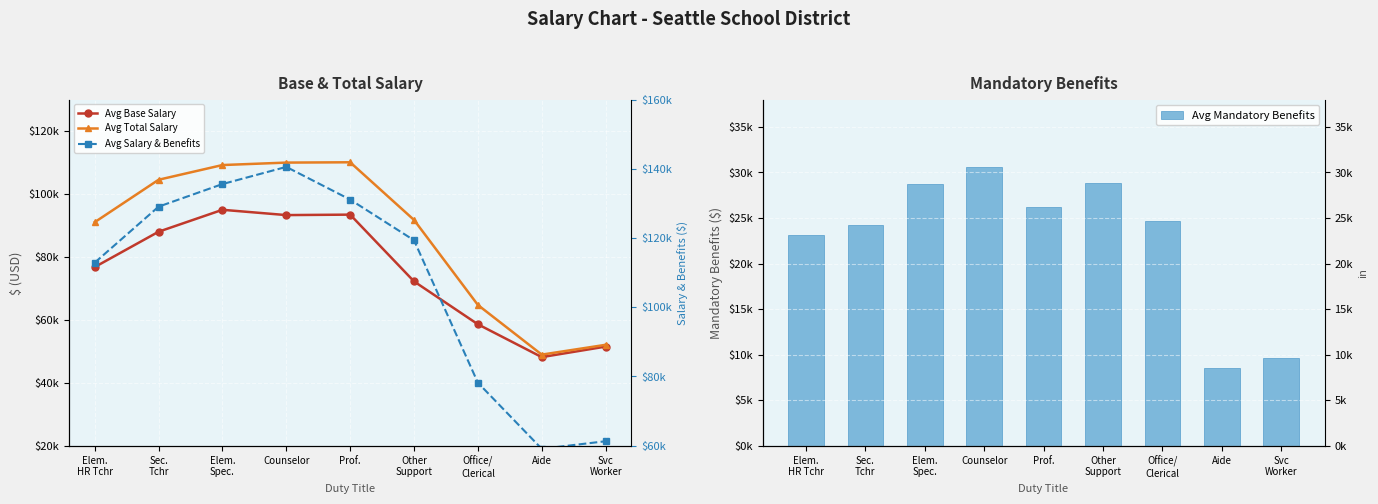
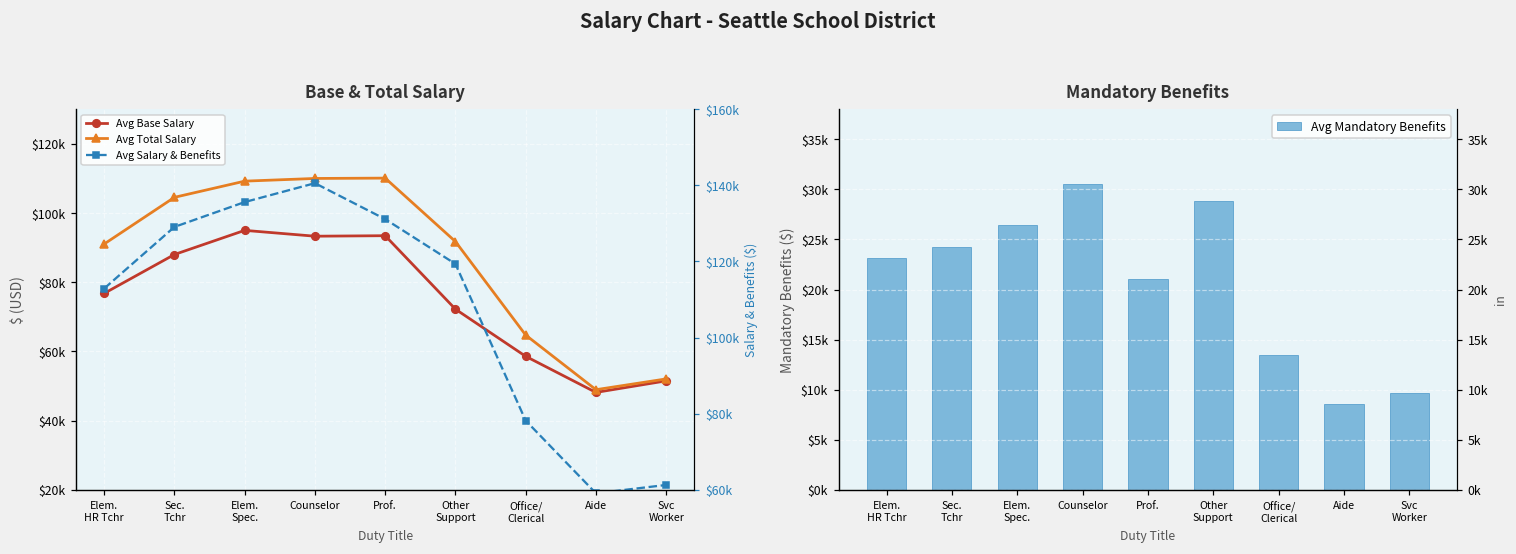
  {
    "Mandatory Benefits": {
      "Elem. HR Tchr": "$23000",
      "Sec. Tchr": "$24000",
-     "Elem. Spec.": "$29000",
+     "Elem. Spec.": "$26000",
      "Counselor": "$31000",
-     "Prof.": "$26000",
+     "Prof.": "$21000",
      "Other Support": "$29000",
-     "Office/ Clerical": "$25000",
+     "Office/ Clerical": "$13000",
      "Aide": "$9000",
      "Svc Worker": "$10000"
    }
  }
